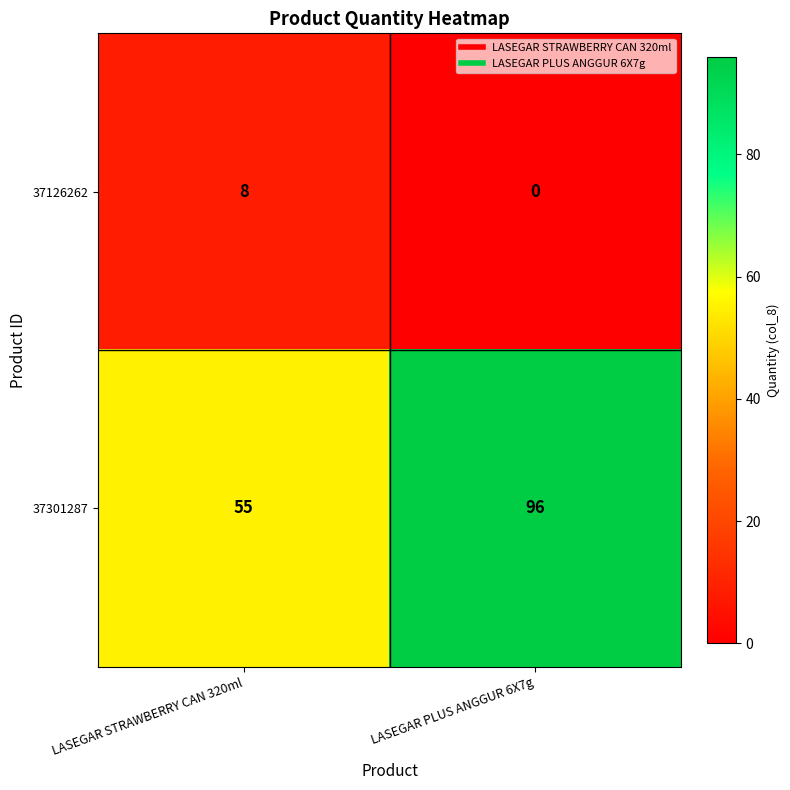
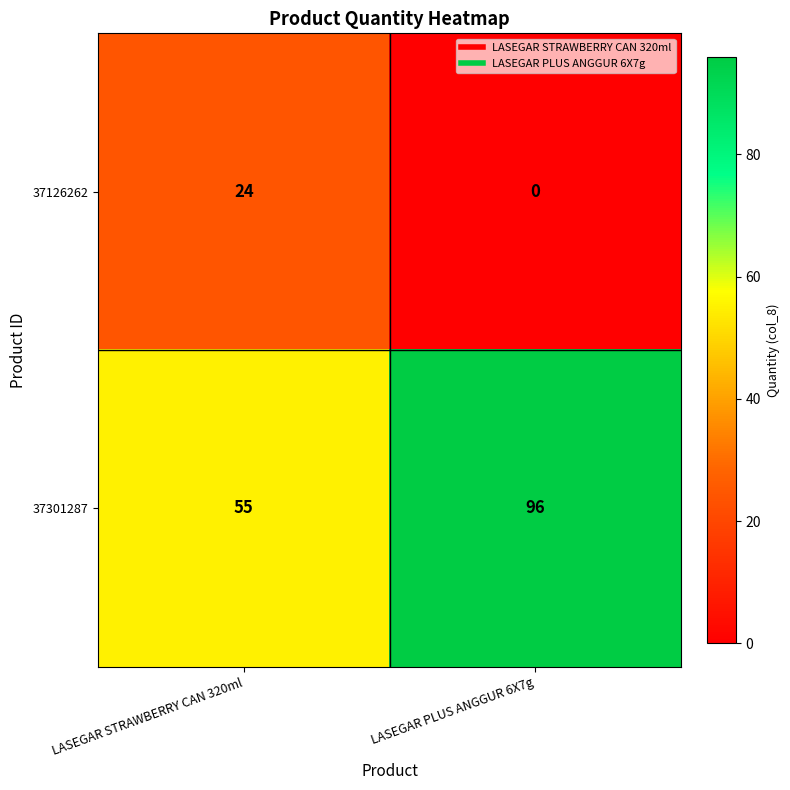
  {
    "37126262": {
-     "LASEGAR STRAWBERRY CAN 320ml": 8,
+     "LASEGAR STRAWBERRY CAN 320ml": 24,
      "LASEGAR PLUS ANGGUR 6X7g": 0
    },
    "37301287": {
      "LASEGAR STRAWBERRY CAN 320ml": 55,
      "LASEGAR PLUS ANGGUR 6X7g": 96
    }
  }
